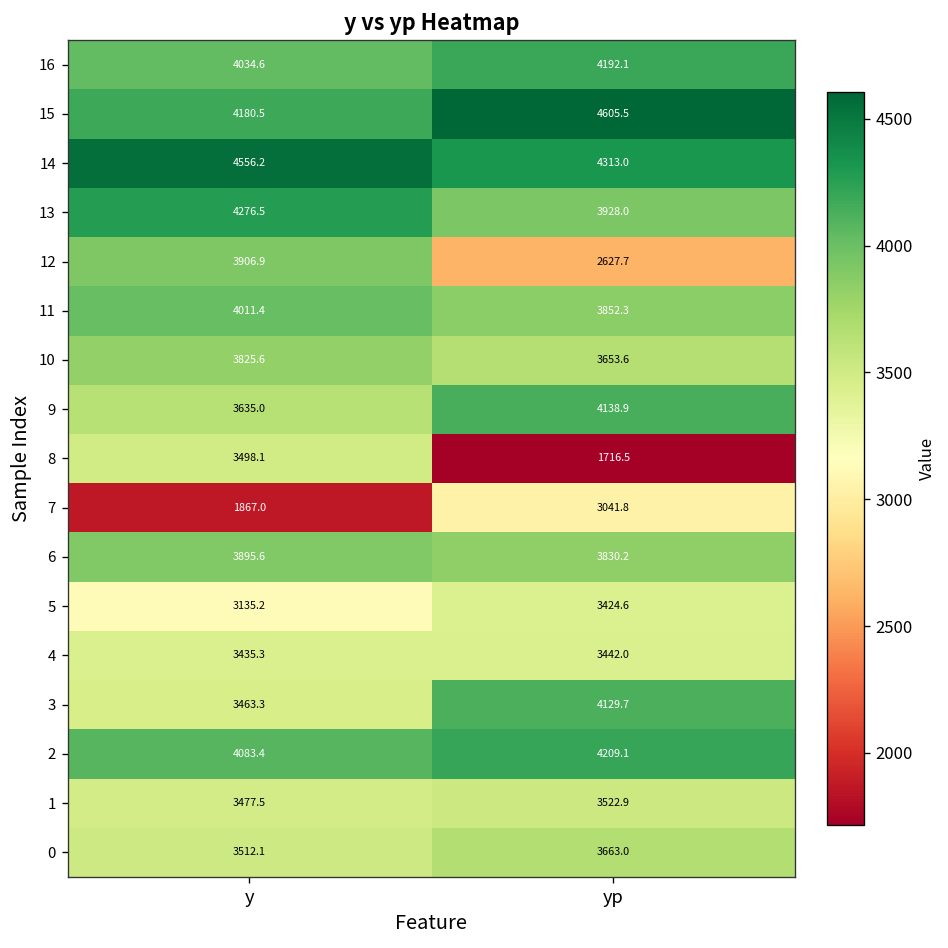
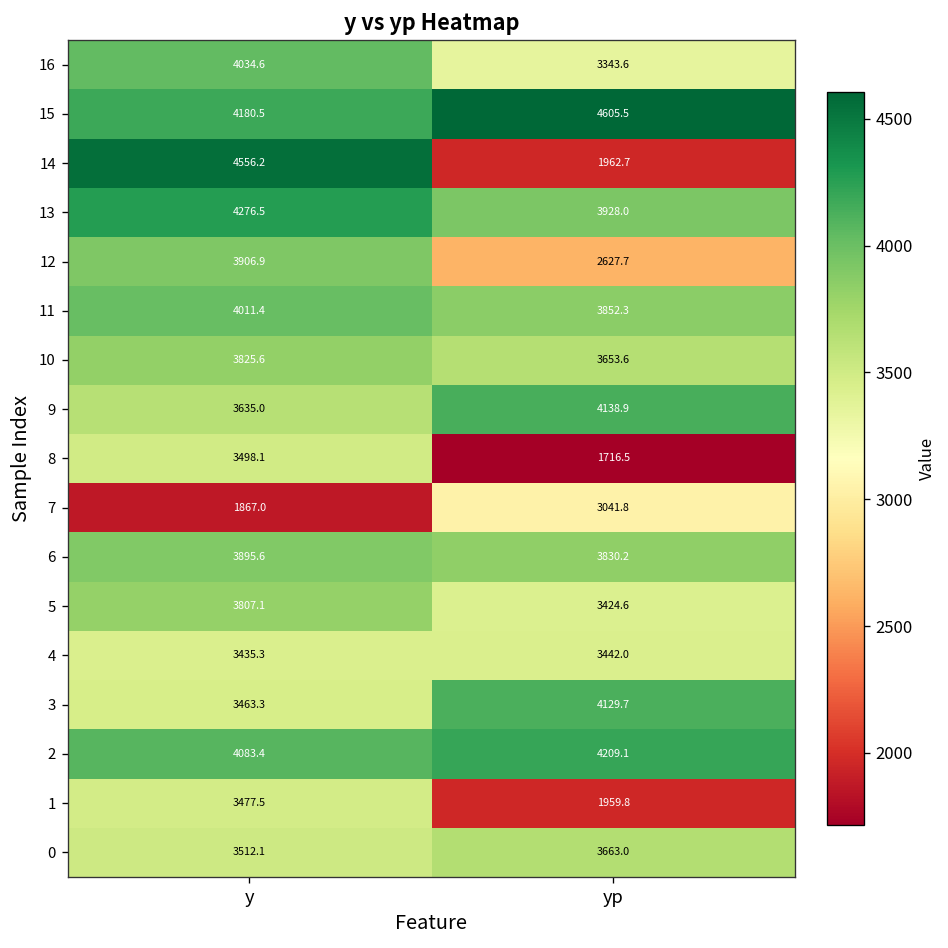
  {
    "16": {
      "y": 4034.6,
-     "yp": 4192.1
+     "yp": 3343.6
    },
    "15": {
      "y": 4180.5,
      "yp": 4605.5
    },
    "14": {
      "y": 4556.2,
-     "yp": 4313.0
+     "yp": 1962.7
    },
    "13": {
      "y": 4276.5,
      "yp": 3928.0
    },
    "12": {
      "y": 3906.9,
      "yp": 2627.7
    },
    "11": {
      "y": 4011.4,
      "yp": 3852.3
    },
    "10": {
      "y": 3825.6,
      "yp": 3653.6
    },
    "9": {
      "y": 3635.0,
      "yp": 4138.9
    },
    "8": {
      "y": 3498.1,
      "yp": 1716.5
    },
    "7": {
      "y": 1867.0,
      "yp": 3041.8
    },
    "6": {
      "y": 3895.6,
      "yp": 3830.2
    },
    "5": {
-     "y": 3135.2,
+     "y": 3807.1,
      "yp": 3424.6
    },
    "4": {
      "y": 3435.3,
      "yp": 3442.0
    },
    "3": {
      "y": 3463.3,
      "yp": 4129.7
    },
    "2": {
      "y": 4083.4,
      "yp": 4209.1
    },
    "1": {
      "y": 3477.5,
-     "yp": 3522.9
+     "yp": 1959.8
    },
    "0": {
      "y": 3512.1,
      "yp": 3663.0
    }
  }
